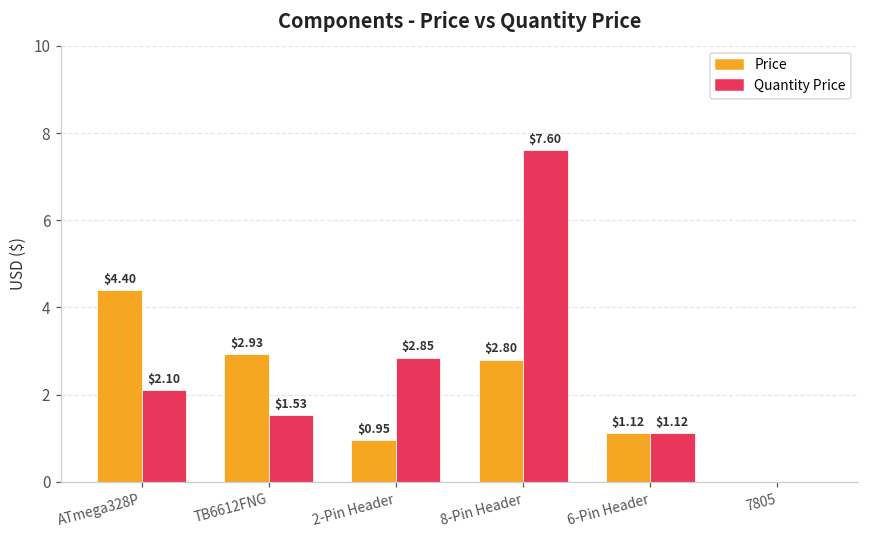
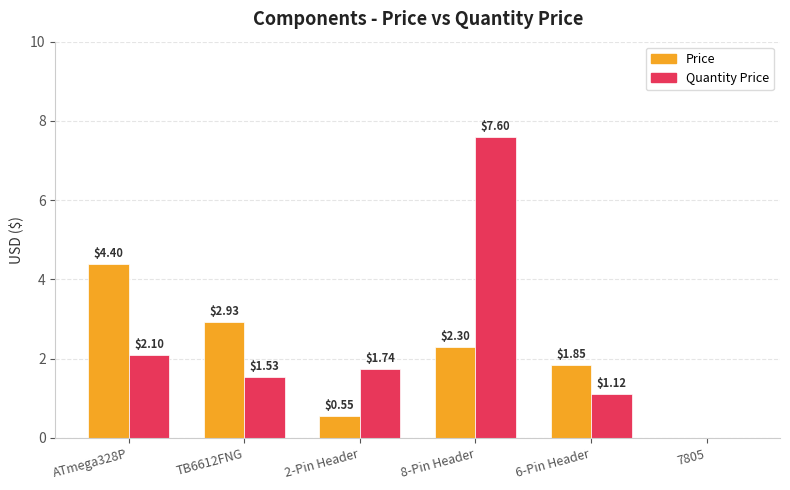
  {
    "Price": {
      "ATmega328P": "$4.40",
      "TB6612FNG": "$2.93",
-     "2-Pin Header": "$0.95",
-     "8-Pin Header": "$2.80",
-     "6-Pin Header": "$1.12"
+     "2-Pin Header": "$0.55",
+     "8-Pin Header": "$2.30",
+     "6-Pin Header": "$1.85"
    },
    "Quantity Price": {
      "ATmega328P": "$2.10",
      "TB6612FNG": "$1.53",
-     "2-Pin Header": "$2.85",
+     "2-Pin Header": "$1.74",
      "8-Pin Header": "$7.60",
      "6-Pin Header": "$1.12"
    }
  }
